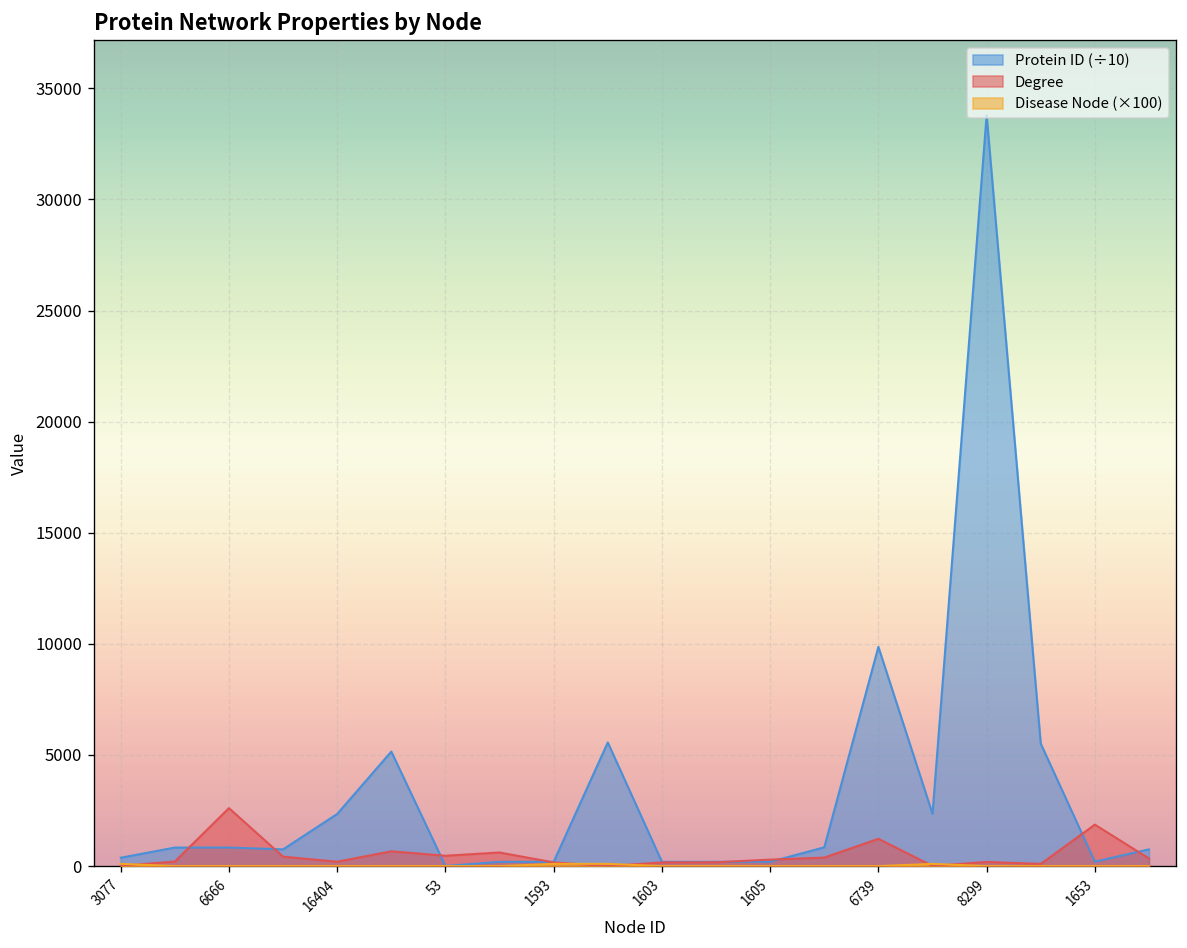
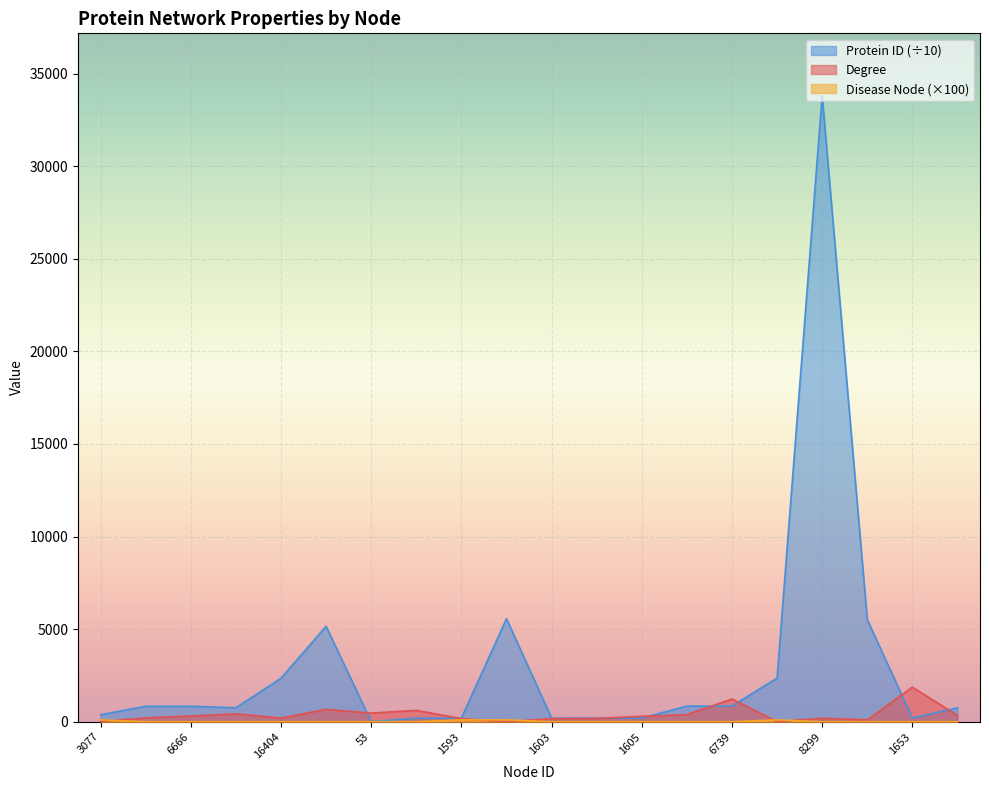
  {
    "Protein ID (÷10)": {
      "3077": 400,
      "6666": 800,
      "16404": 2300,
-     "6739": 9900,
+     "6739": 800,
      "1653": 200
    },
    "Degree": {
-     "6666": 2600,
+     "6666": 300,
      "16404": 200,
      "53": 500,
      "6739": 1200,
      "8299": 200,
      "1653": 1900
    },
    "Disease Node (×100)": {
      "6666": 0,
      "16404": 0,
      "1603": 0,
      "1605": 0,
      "6739": 0,
      "8299": 0,
      "1653": 0
    }
  }
